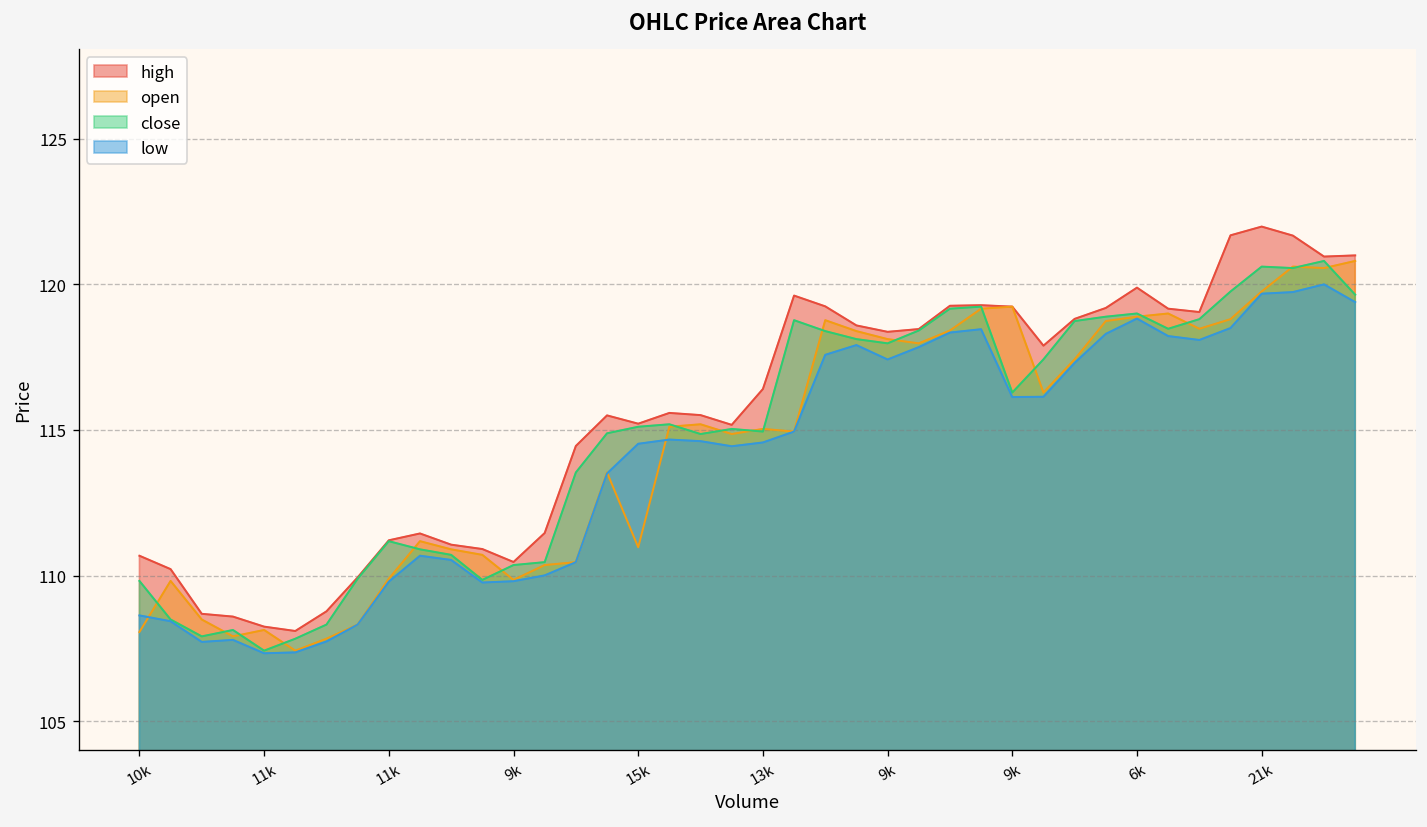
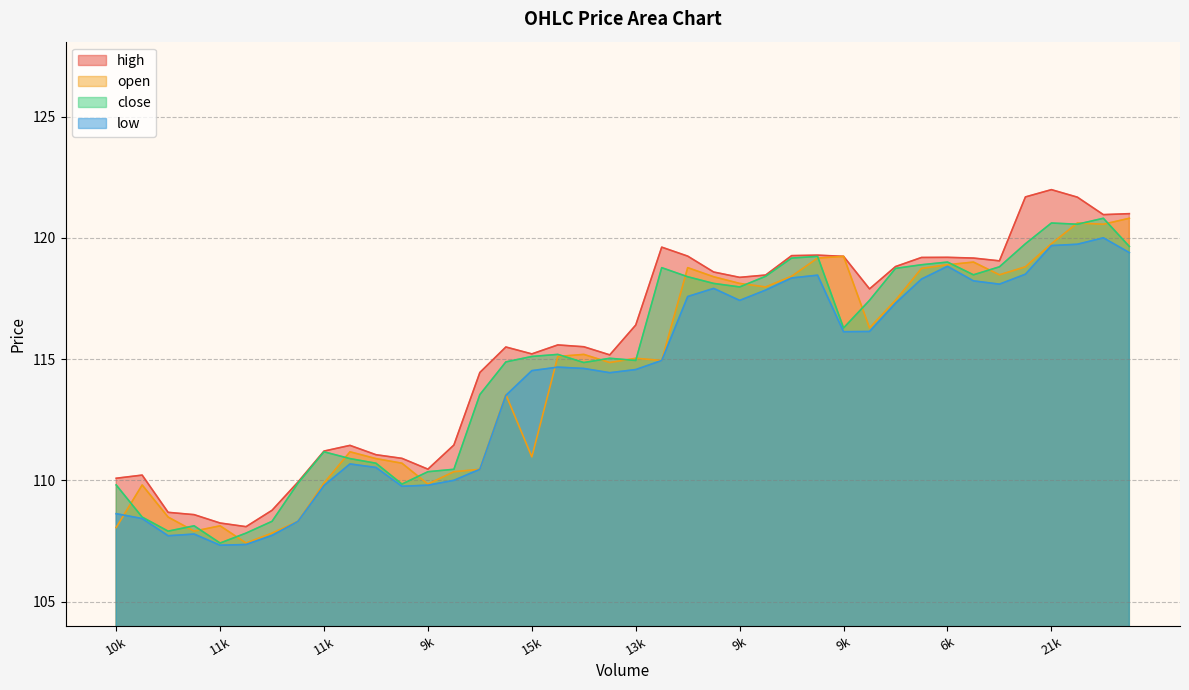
  {
    "high": {
-     "10k": 110.7,
+     "10k": 110.1,
      "15k": 115.2,
      "13k": 116.4,
-     "6k": 119.9,
+     "6k": 119.2,
      "21k": 122.0
    },
    "open": {
      "10k": 108.1,
      "15k": 111.0
    },
    "close": {
      "10k": 109.8,
      "15k": 115.1,
      "6k": 119.0,
      "21k": 120.6
    },
    "low": {
      "10k": 108.6,
      "15k": 114.5,
      "13k": 114.6
    }
  }
